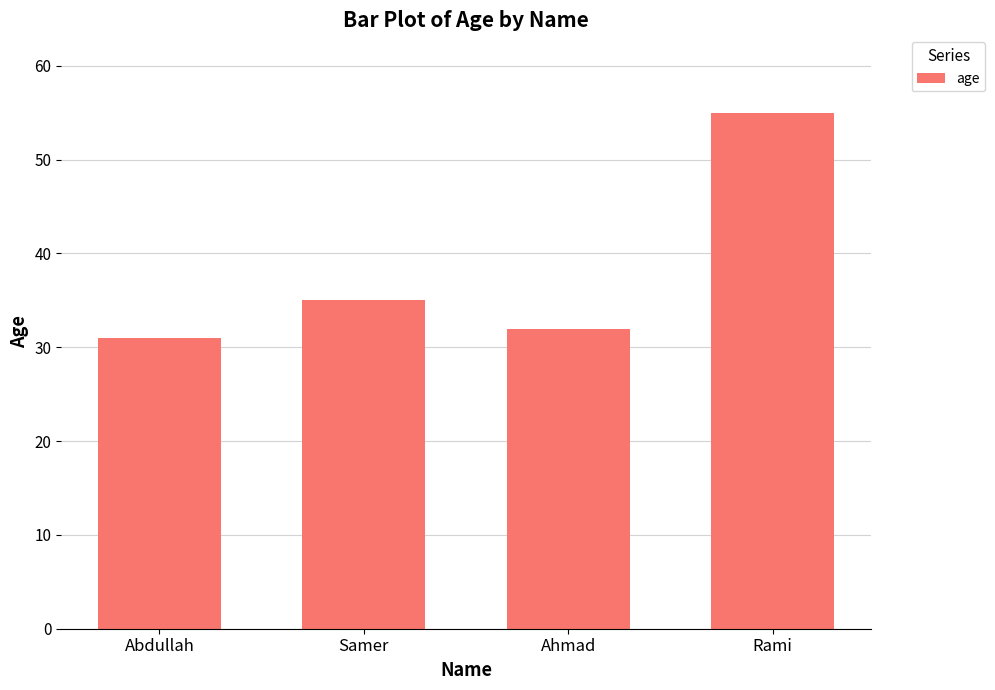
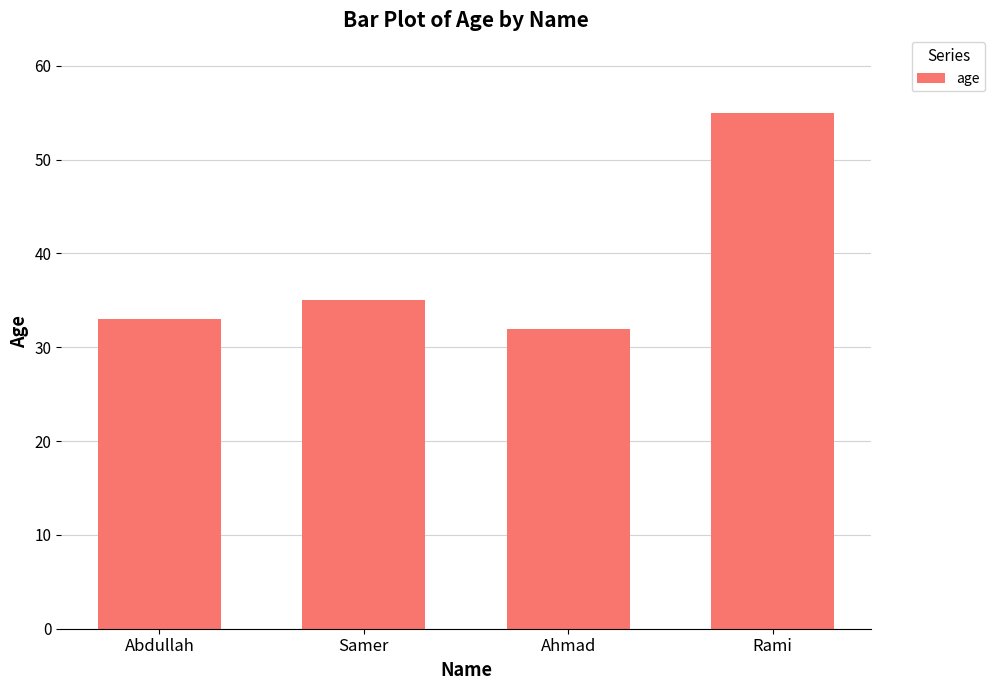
  {
-   "Abdullah": 31,
+   "Abdullah": 33,
    "Samer": 35,
    "Ahmad": 32,
    "Rami": 55
  }
